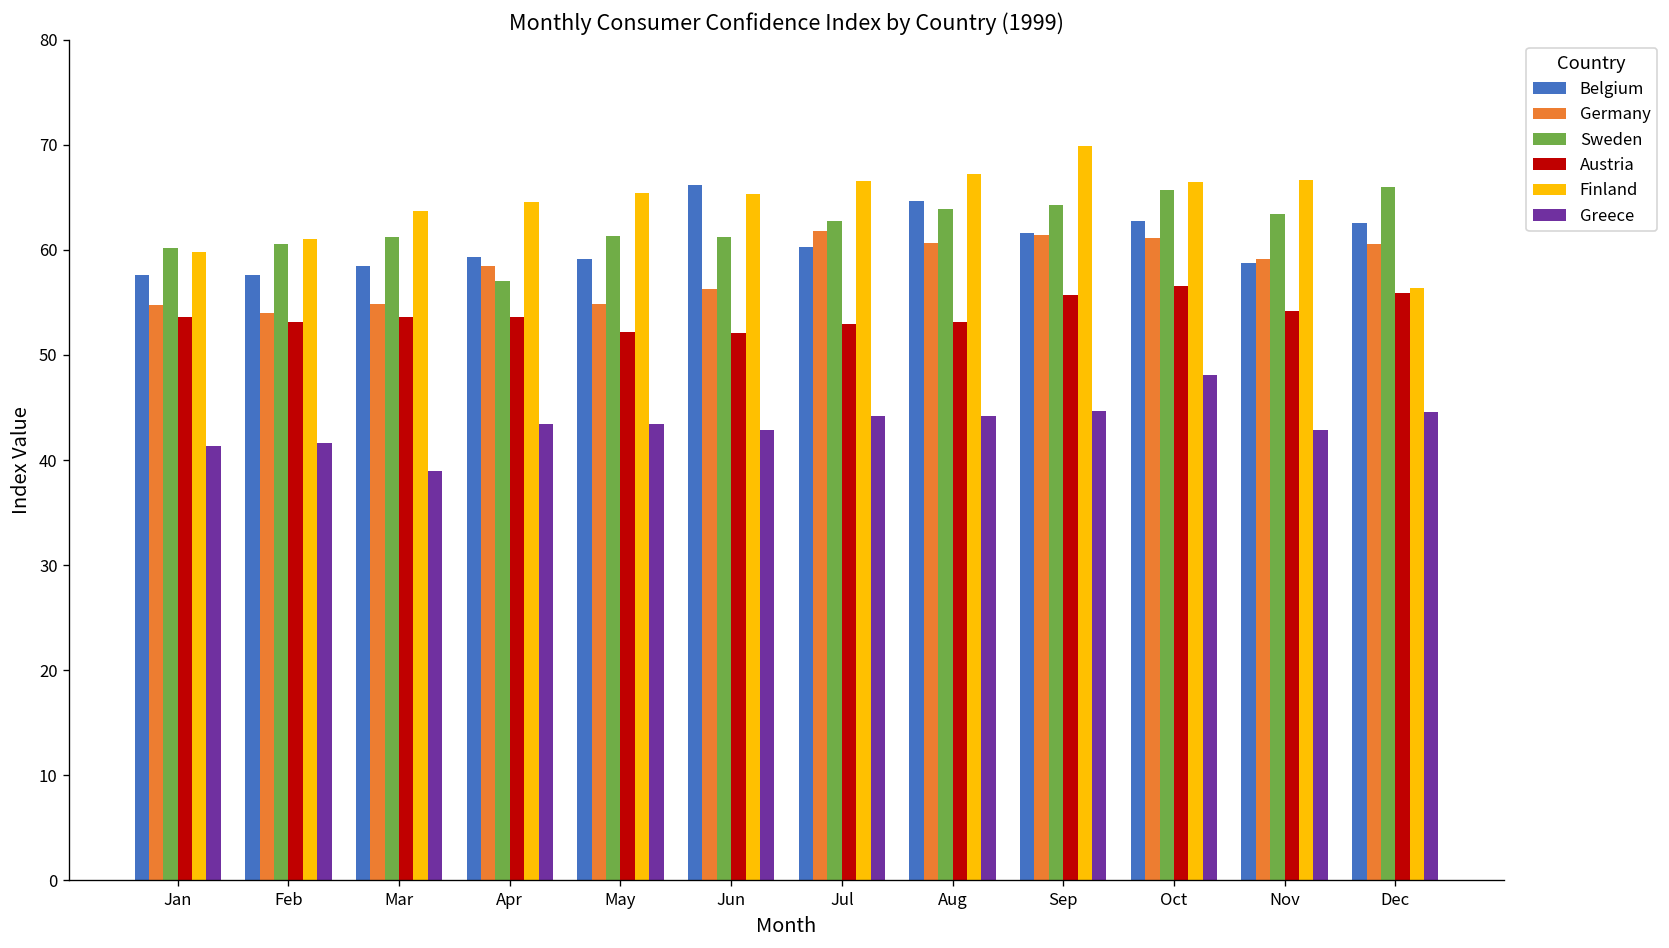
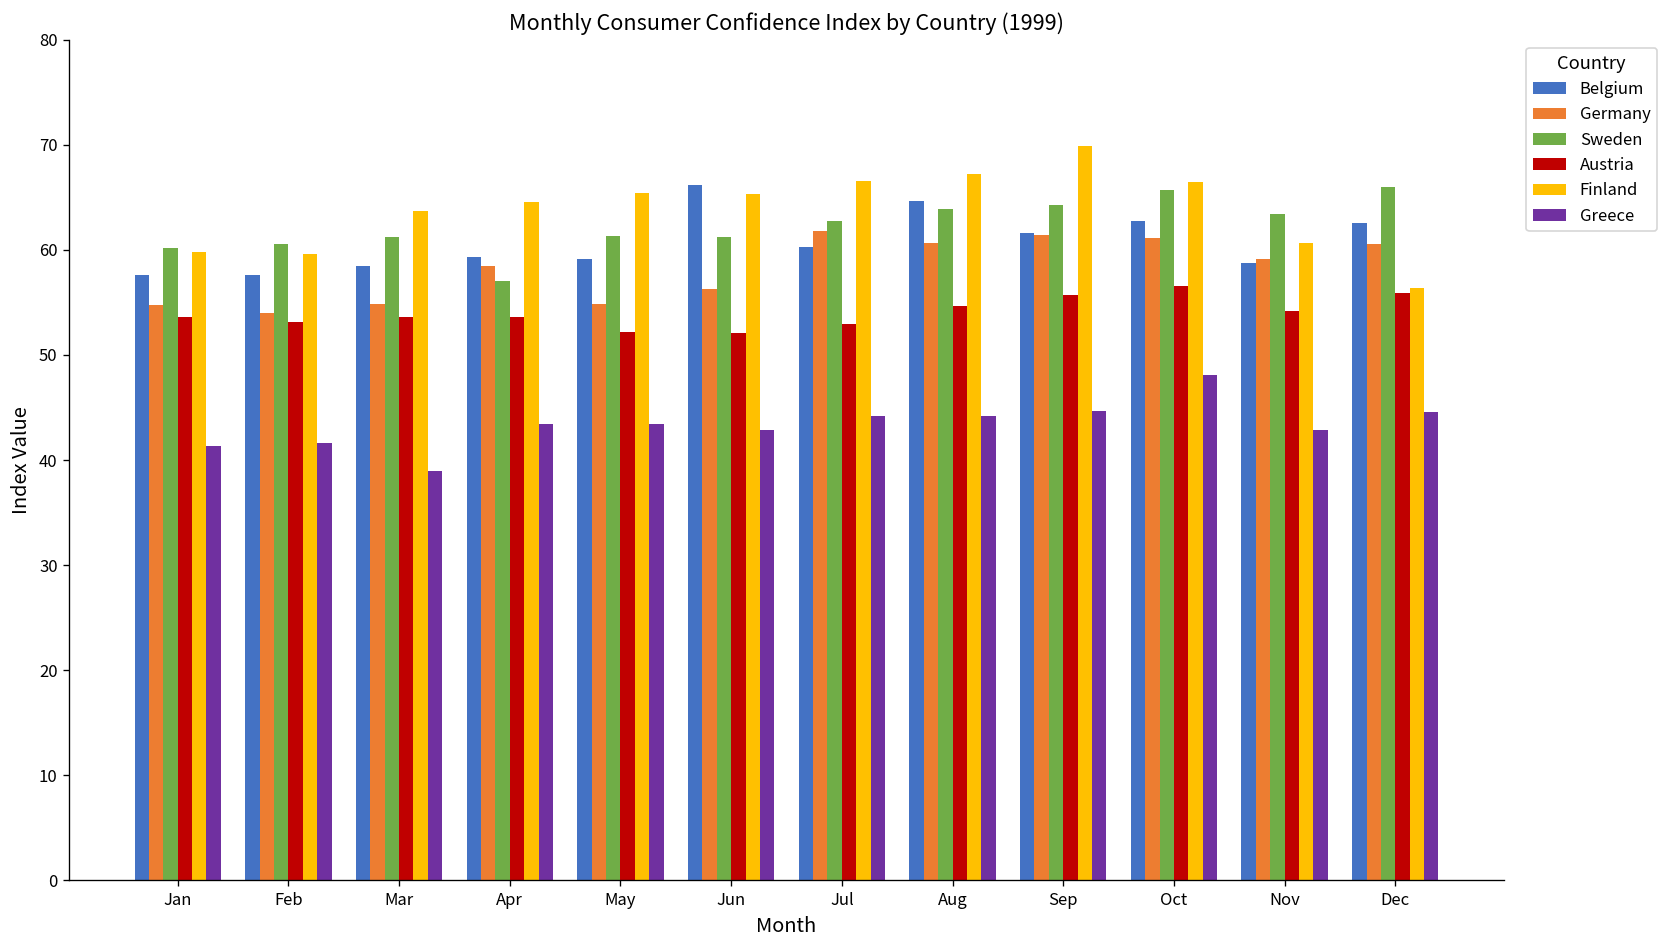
  {
    "Belgium": {
      "Jan": 58,
      "Feb": 58,
      "Mar": 58,
      "Apr": 59,
      "May": 59,
      "Jun": 66,
      "Jul": 60,
      "Aug": 65,
      "Sep": 62,
      "Oct": 63,
      "Nov": 59,
      "Dec": 63
    },
    "Germany": {
      "Jan": 55,
      "Feb": 54,
      "Mar": 55,
      "Apr": 58,
      "May": 55,
      "Jun": 56,
      "Jul": 62,
      "Aug": 61,
      "Sep": 61,
      "Oct": 61,
      "Nov": 59,
      "Dec": 61
    },
    "Sweden": {
      "Jan": 60,
      "Feb": 61,
      "Mar": 61,
      "Apr": 57,
      "May": 61,
      "Jun": 61,
      "Jul": 63,
      "Aug": 64,
      "Sep": 64,
      "Oct": 66,
      "Nov": 63,
      "Dec": 66
    },
    "Austria": {
      "Jan": 54,
      "Feb": 53,
      "Mar": 54,
      "Apr": 54,
      "May": 52,
      "Jun": 52,
      "Jul": 53,
-     "Aug": 53,
+     "Aug": 55,
      "Sep": 56,
      "Oct": 57,
      "Nov": 54,
      "Dec": 56
    },
    "Finland": {
      "Jan": 60,
-     "Feb": 61,
+     "Feb": 60,
      "Mar": 64,
      "Apr": 65,
      "May": 65,
      "Jun": 65,
      "Jul": 67,
      "Aug": 67,
      "Sep": 70,
      "Oct": 66,
-     "Nov": 67,
+     "Nov": 61,
      "Dec": 56
    },
    "Greece": {
      "Jan": 41,
      "Feb": 42,
      "Mar": 39,
      "Apr": 43,
      "May": 43,
      "Jun": 43,
      "Jul": 44,
      "Aug": 44,
      "Sep": 45,
      "Oct": 48,
      "Nov": 43,
      "Dec": 45
    }
  }
